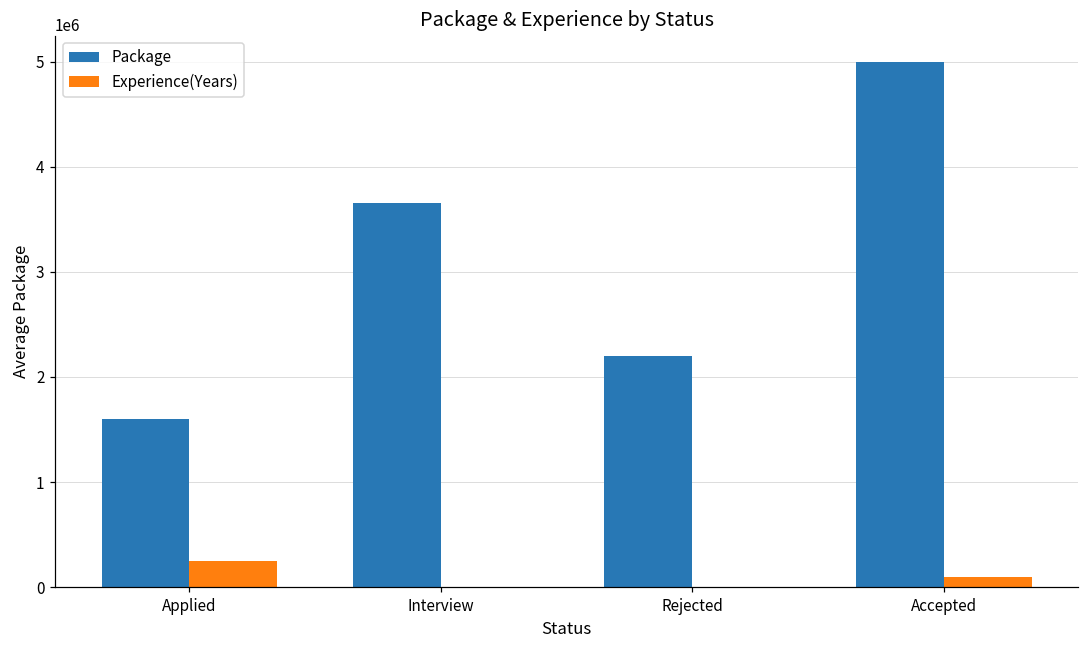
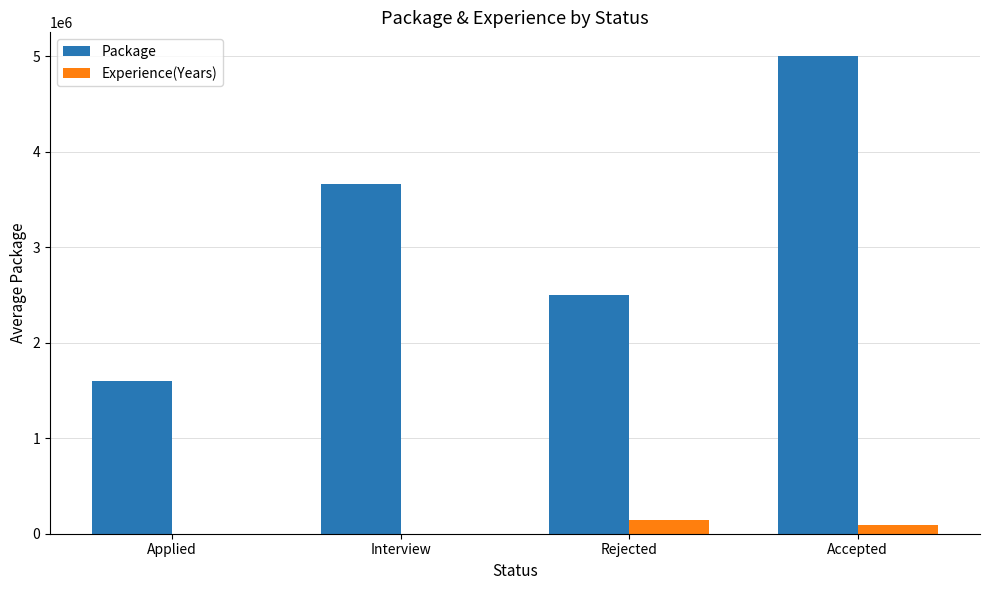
  {
    "Package": {
      "Applied": 1600000,
      "Interview": 3700000,
-     "Rejected": 2200000,
+     "Rejected": 2500000,
      "Accepted": 5000000
    },
    "Experience(Years)": {
-     "Applied": 200000,
-     "Rejected": 0,
+     "Applied": 0,
+     "Rejected": 100000,
      "Accepted": 100000
    }
  }
